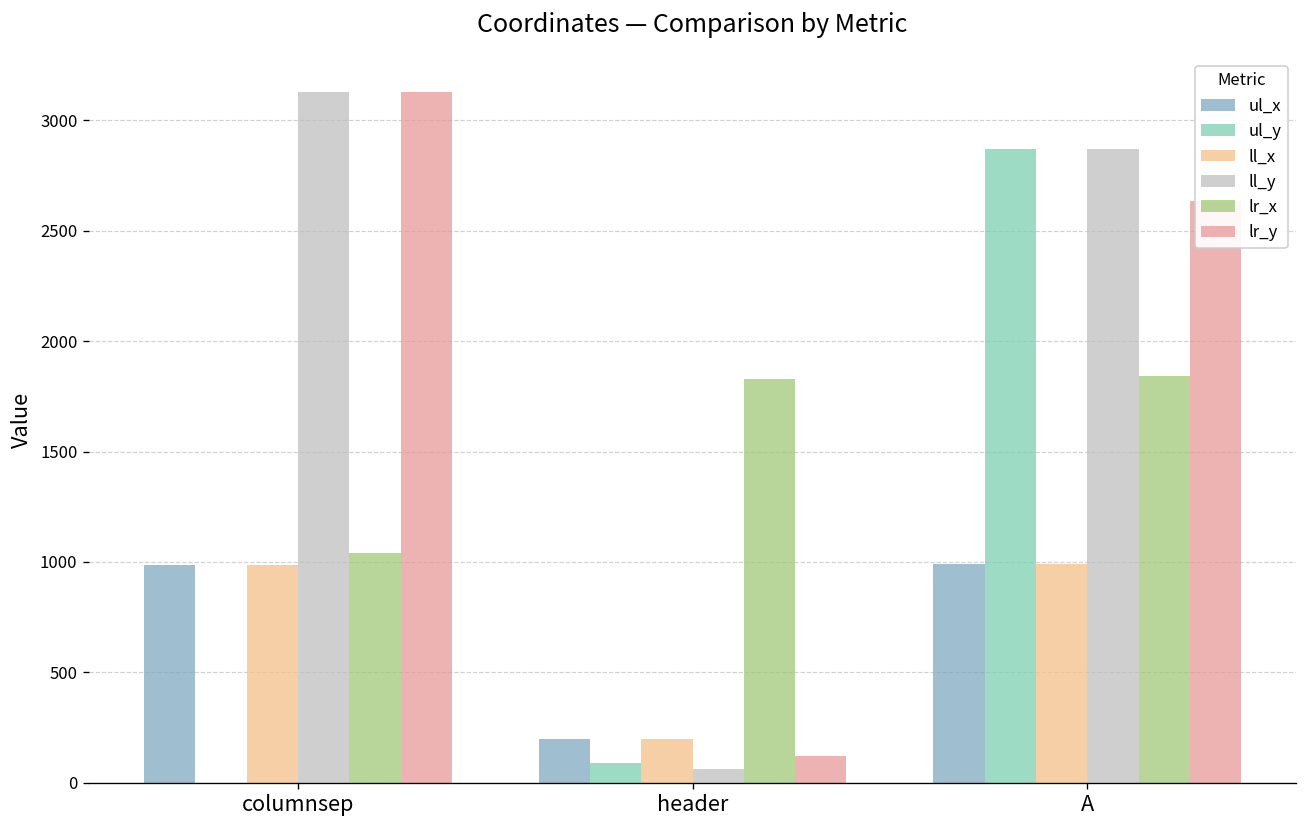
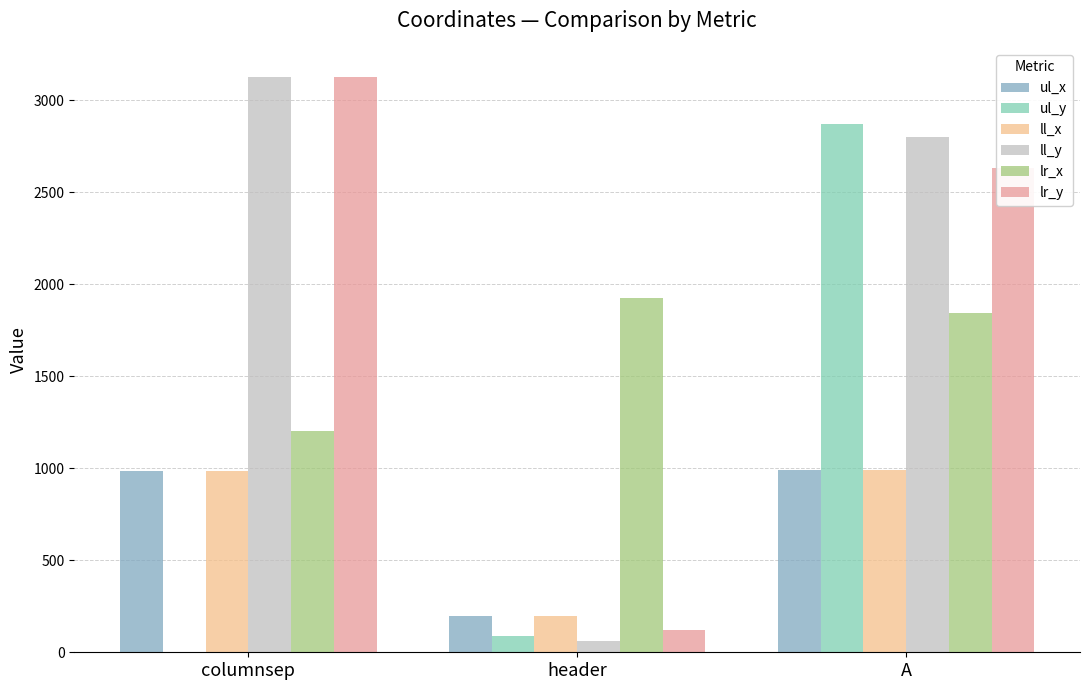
  {
    "ll_y": {
      "columnsep": 3130,
      "header": 60,
-     "A": 2870
+     "A": 2800
    },
    "lr_x": {
-     "columnsep": 1040,
-     "header": 1830,
+     "columnsep": 1200,
+     "header": 1930,
      "A": 1840
    }
  }
